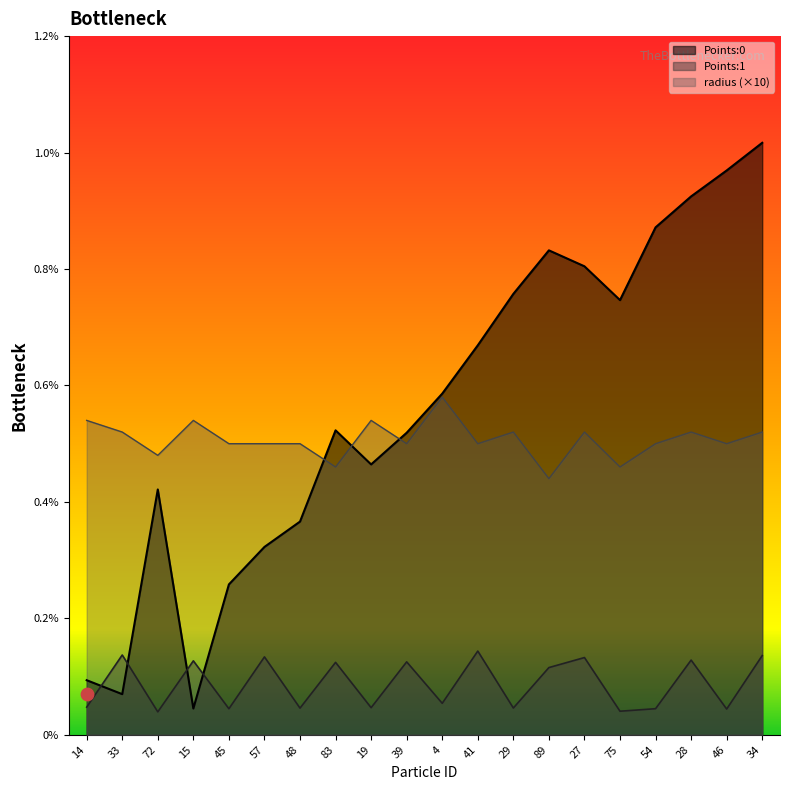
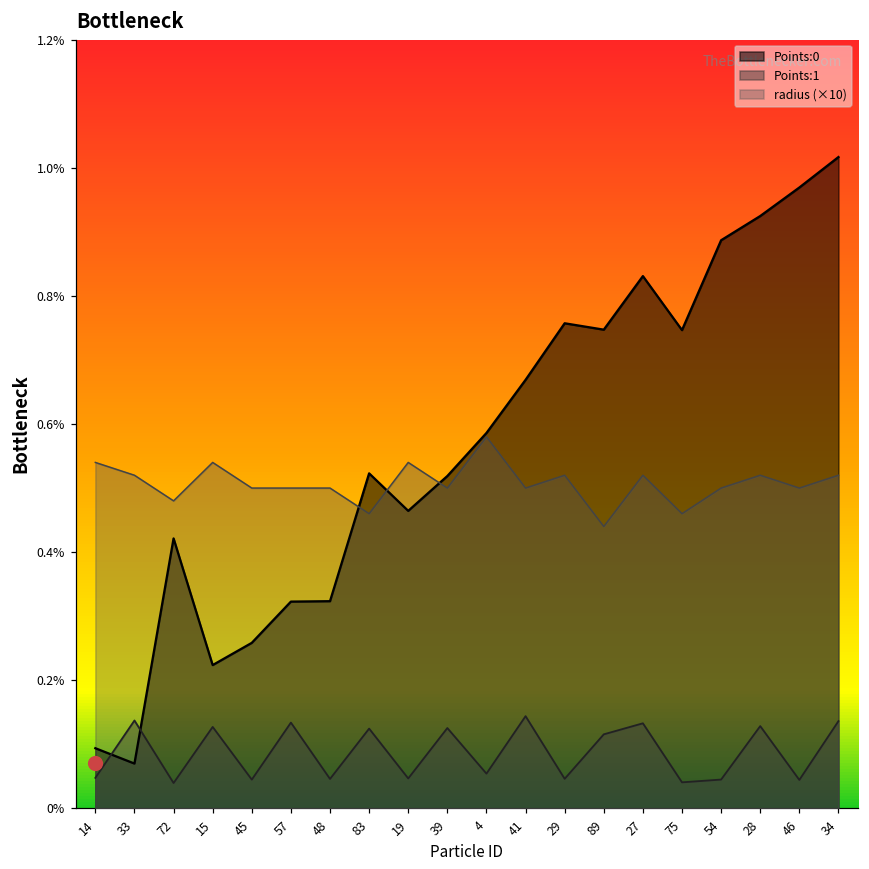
  {
    "Points:0": {
      "14": "0.09%",
      "33": "0.07%",
      "72": "0.42%",
-     "15": "0.05%",
+     "15": "0.22%",
      "45": "0.26%",
      "57": "0.32%",
-     "48": "0.37%",
+     "48": "0.32%",
      "83": "0.52%",
      "19": "0.46%",
      "39": "0.52%",
      "4": "0.59%",
      "41": "0.67%",
      "29": "0.76%",
-     "89": "0.83%",
-     "27": "0.80%",
+     "89": "0.75%",
+     "27": "0.83%",
      "75": "0.75%",
-     "54": "0.87%",
+     "54": "0.89%",
      "28": "0.92%",
      "46": "0.97%",
      "34": "1.02%"
    }
  }
